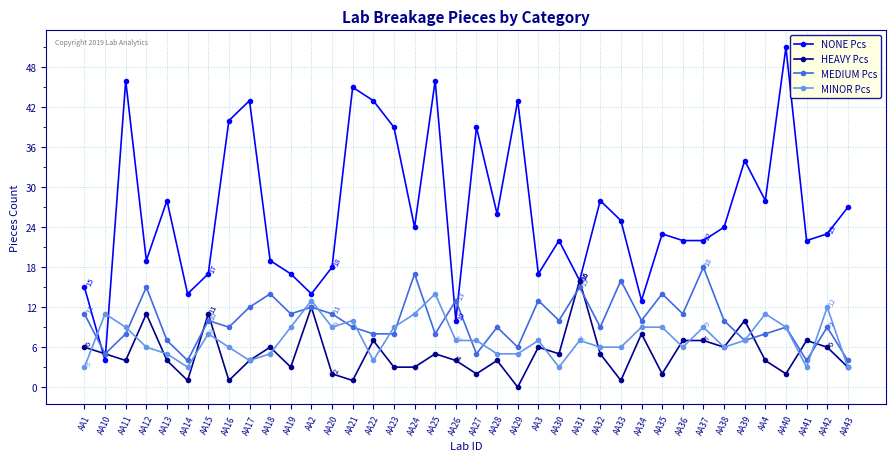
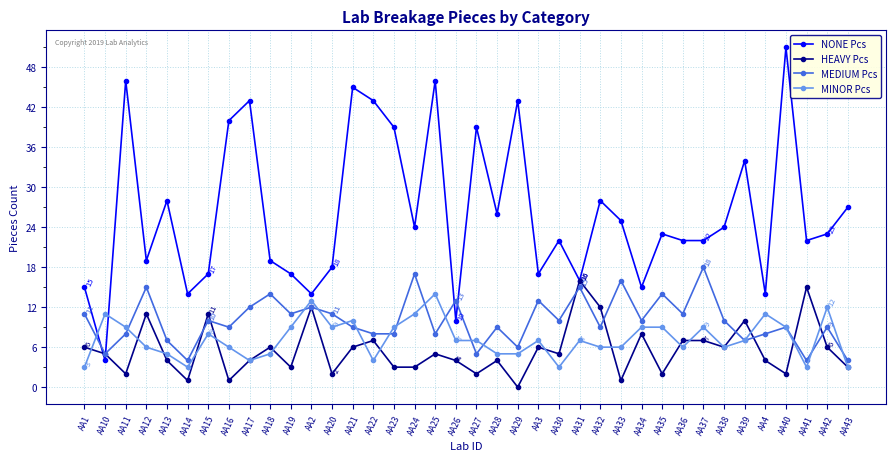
  {
    "NONE Pcs": {
      "AA10": 4,
      "AA11": 46,
      "AA12": 19,
      "AA13": 28,
      "AA14": 14,
      "AA16": 40,
      "AA17": 43,
      "AA18": 19,
      "AA19": 17,
      "AA2": 14,
      "AA21": 45,
      "AA22": 43,
      "AA23": 39,
      "AA24": 24,
      "AA25": 46,
      "AA27": 39,
      "AA28": 26,
      "AA29": 43,
      "AA3": 17,
      "AA30": 22,
      "AA32": 28,
      "AA33": 25,
-     "AA34": 13,
+     "AA34": 15,
      "AA35": 23,
      "AA38": 24,
      "AA39": 34,
-     "AA4": 28,
+     "AA4": 14,
      "AA40": 51,
      "AA41": 22,
      "AA43": 27
    },
    "HEAVY Pcs": {
-     "AA11": 4,
+     "AA11": 2,
      "AA12": 11,
      "AA13": 4,
      "AA14": 1,
      "AA16": 1,
      "AA18": 6,
      "AA19": 3,
-     "AA21": 1,
+     "AA21": 6,
      "AA22": 7,
      "AA23": 3,
      "AA24": 3,
      "AA25": 5,
      "AA27": 2,
      "AA29": 0,
      "AA3": 6,
      "AA30": 5,
-     "AA32": 5,
+     "AA32": 12,
      "AA33": 1,
      "AA34": 8,
      "AA35": 2,
      "AA39": 10,
      "AA4": 4,
      "AA40": 2,
-     "AA41": 7
+     "AA41": 15
    }
  }
